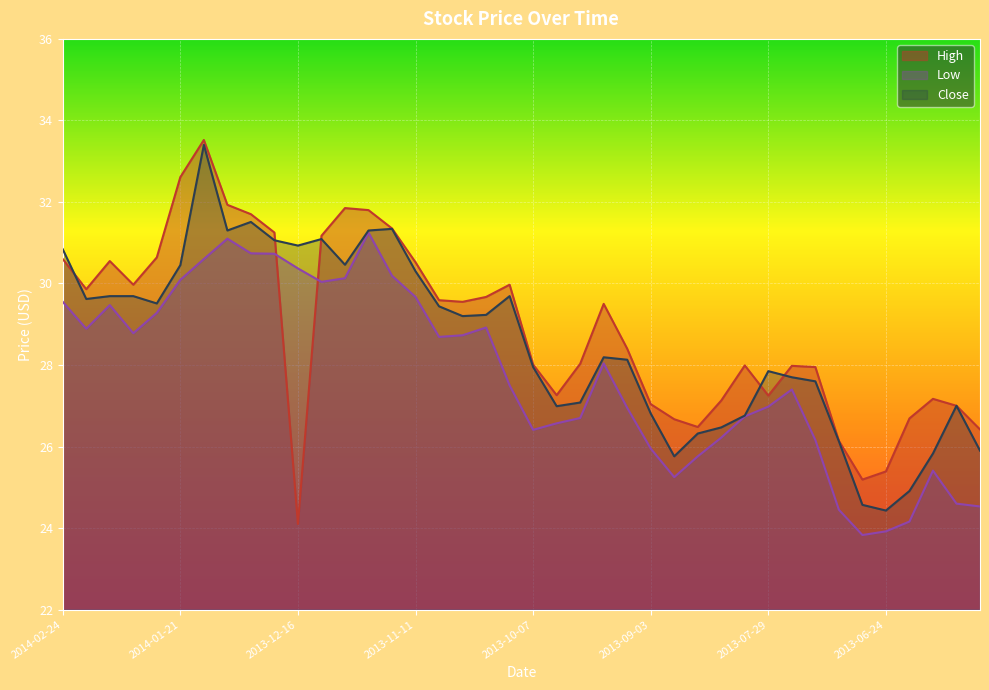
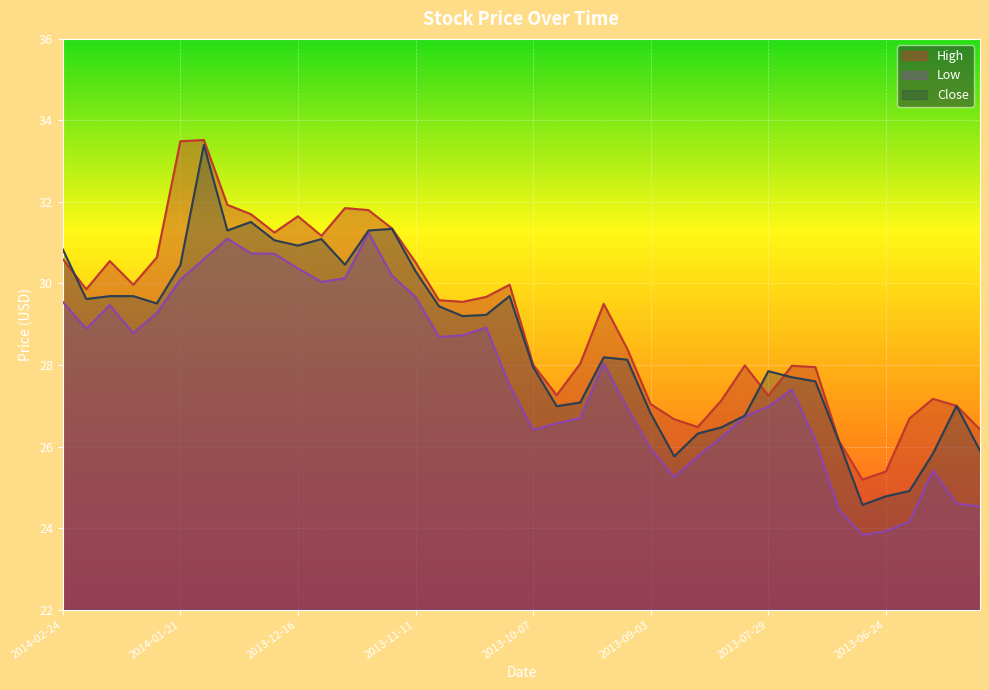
  {
    "High": {
      "2014-02-24": 30.6,
-     "2014-01-21": 32.6,
-     "2013-12-16": 24.1,
+     "2014-01-21": 33.5,
+     "2013-12-16": 31.7,
      "2013-11-11": 30.5,
      "2013-09-03": 27.0,
      "2013-07-29": 27.3,
      "2013-06-24": 25.4
    },
    "Low": {
      "2014-02-24": 29.6,
      "2014-01-21": 30.1,
      "2013-12-16": 30.4,
      "2013-11-11": 29.7,
      "2013-10-07": 26.4,
      "2013-09-03": 26.0,
      "2013-07-29": 27.0,
      "2013-06-24": 23.9
    },
    "Close": {
      "2014-02-24": 30.8,
      "2014-01-21": 30.5,
      "2013-12-16": 30.9,
      "2013-11-11": 30.3,
      "2013-09-03": 26.8,
      "2013-07-29": 27.9,
-     "2013-06-24": 24.4
+     "2013-06-24": 24.8
    }
  }
